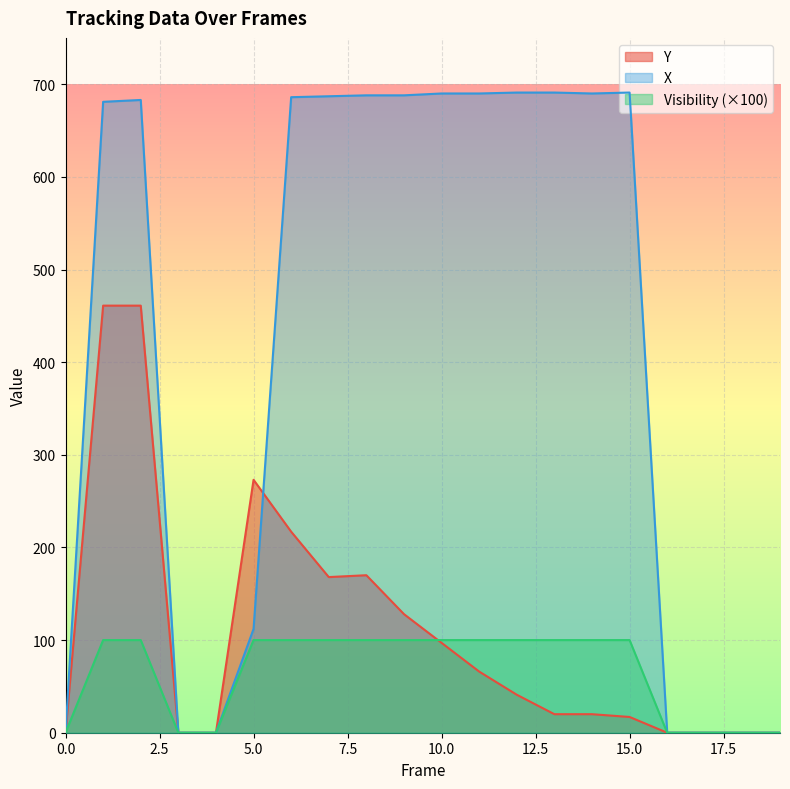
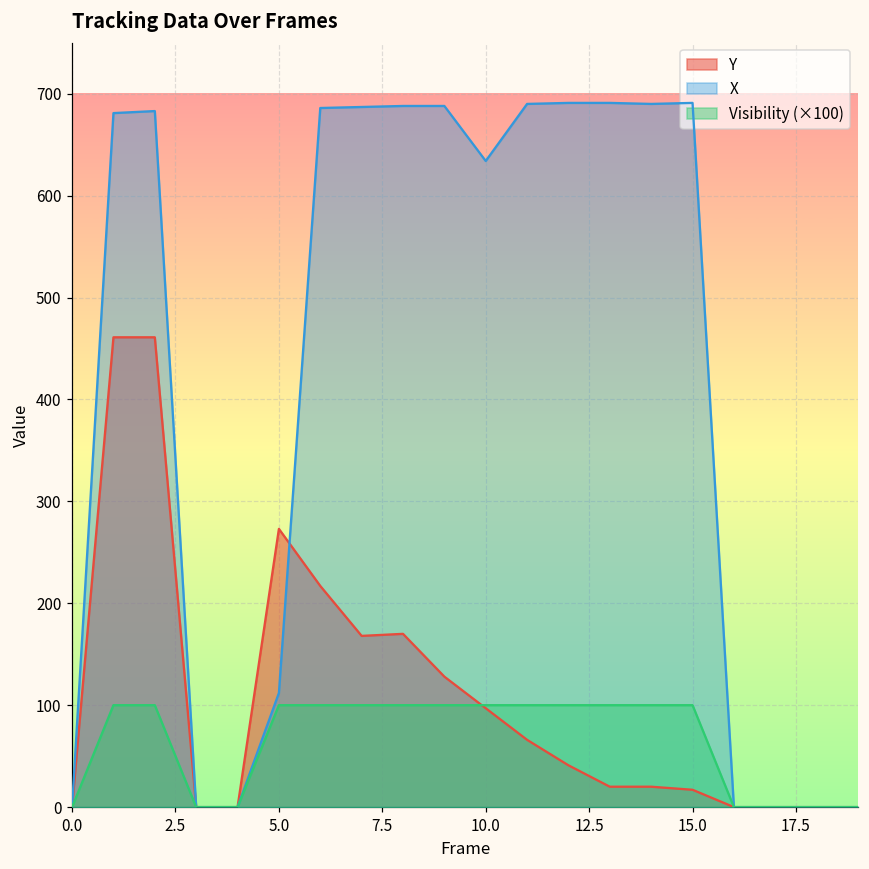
  {
    "Y": {
      "5.0": 270,
      "10.0": 100,
      "15.0": 20
    },
    "X": {
      "5.0": 110,
-     "10.0": 690
+     "10.0": 630
    },
    "Visibility (×100)": {
      "5.0": 100,
      "10.0": 100,
      "15.0": 100
    }
  }
